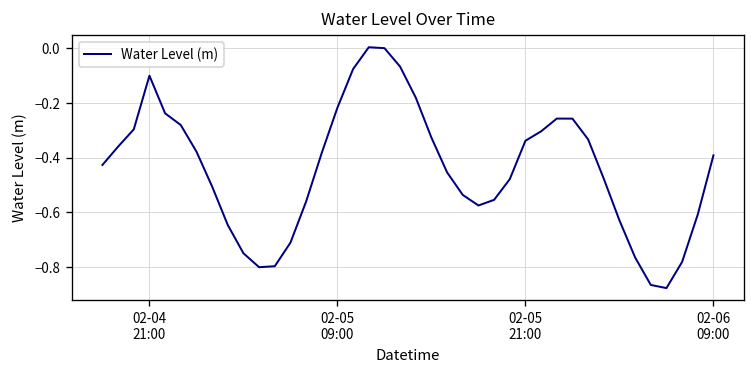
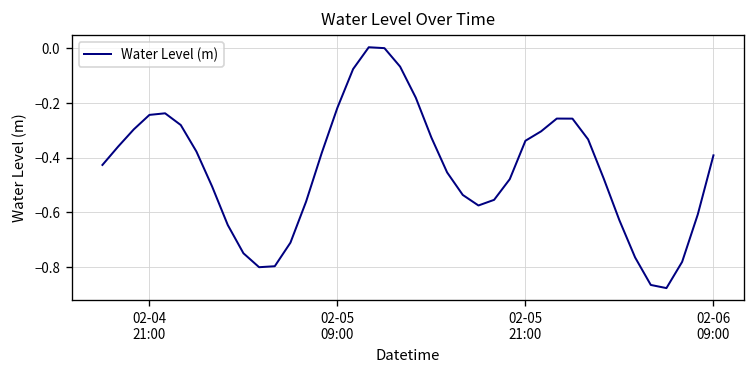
  {
-   "02-04 21:00": -0.10,
+   "02-04 21:00": -0.24,
    "02-05 09:00": -0.22,
    "02-05 21:00": -0.34,
    "02-06 09:00": -0.39
  }
